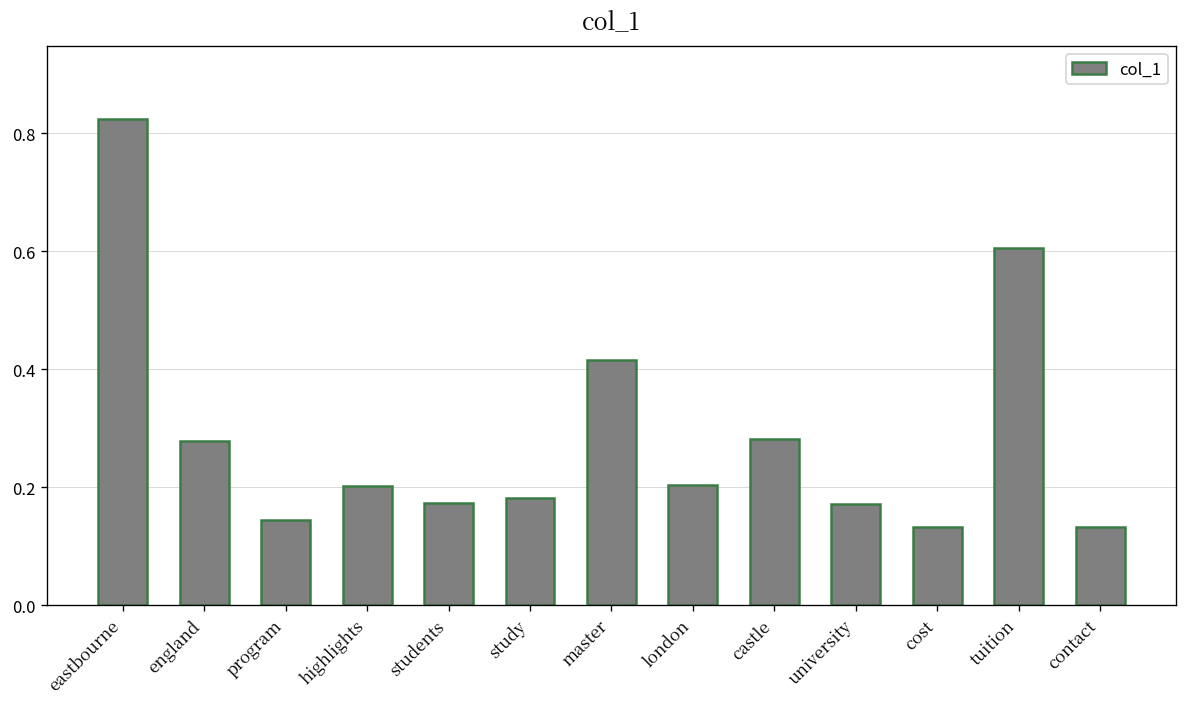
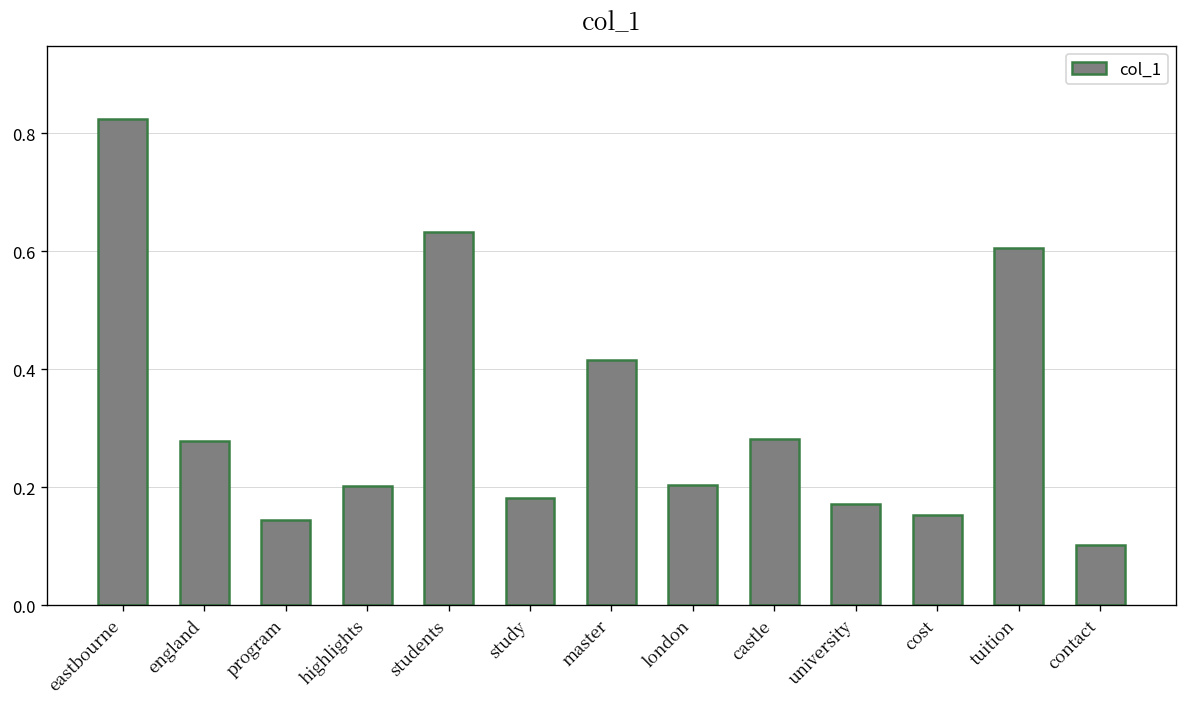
  {
    "eastbourne": 0.82,
    "england": 0.28,
    "program": 0.14,
    "highlights": 0.20,
-   "students": 0.17,
+   "students": 0.63,
    "study": 0.18,
    "master": 0.42,
    "london": 0.20,
    "castle": 0.28,
    "university": 0.17,
-   "cost": 0.13,
+   "cost": 0.15,
    "tuition": 0.61,
-   "contact": 0.13
+   "contact": 0.10
  }
